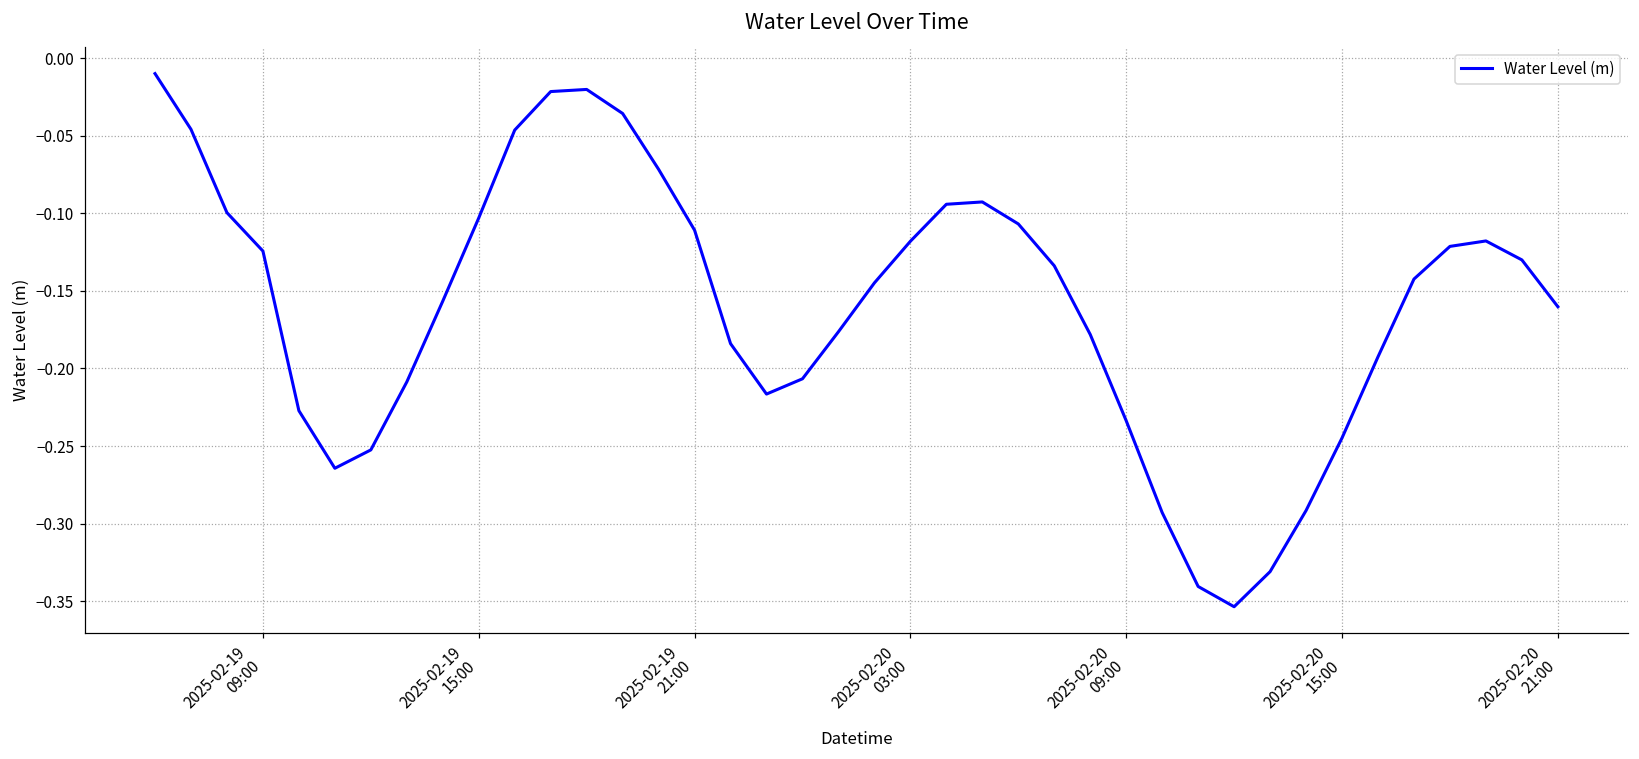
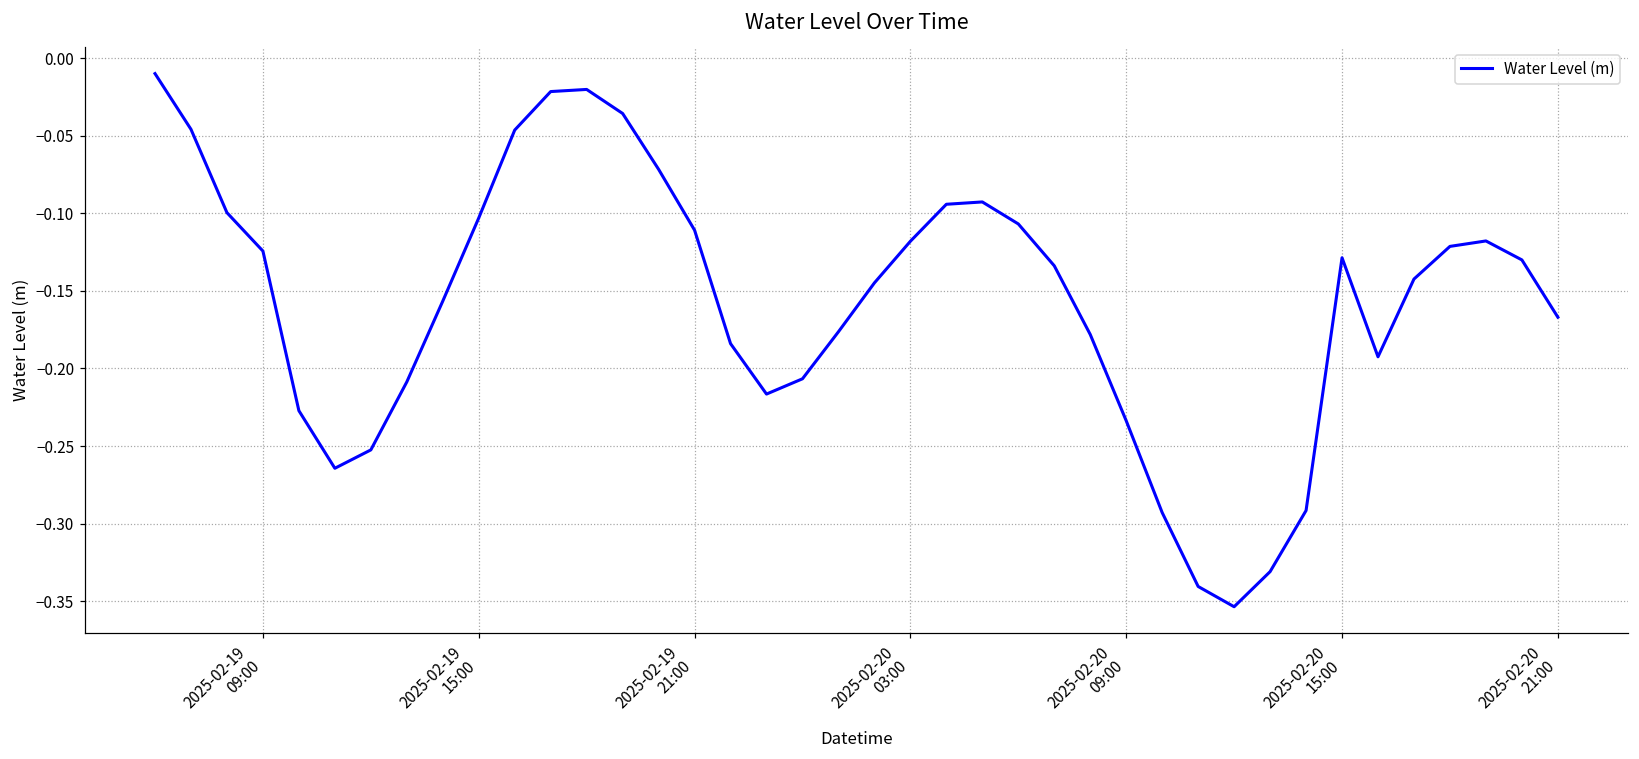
  {
    "2025-02-19 09:00": -0.124,
    "2025-02-19 15:00": -0.103,
    "2025-02-19 21:00": -0.111,
    "2025-02-20 03:00": -0.118,
    "2025-02-20 09:00": -0.234,
-   "2025-02-20 15:00": -0.245,
-   "2025-02-20 21:00": -0.160
+   "2025-02-20 15:00": -0.129,
+   "2025-02-20 21:00": -0.167
  }
